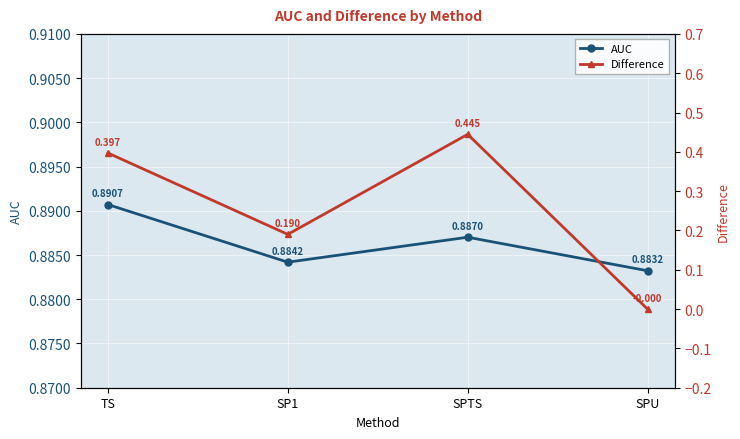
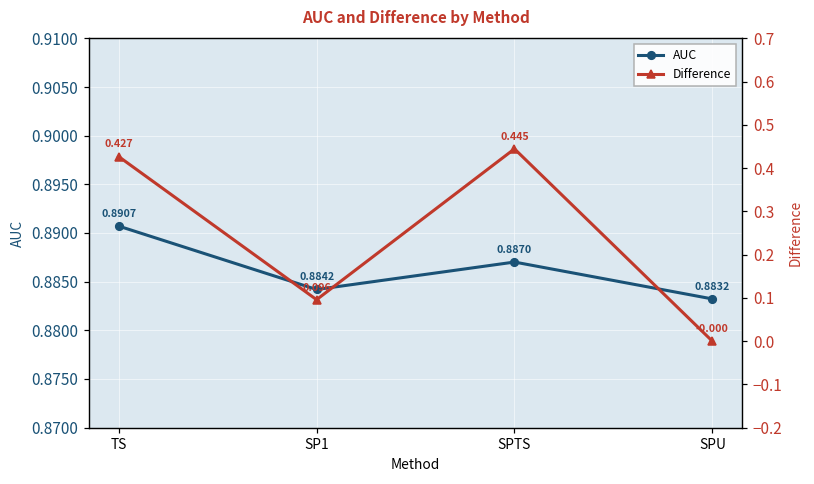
  {
    "AUC": {
      "TS": 0.8907,
      "SP1": 0.8842,
      "SPTS": 0.8870,
      "SPU": 0.8832
    },
    "Difference": {
-     "TS": 0.397,
-     "SP1": 0.190,
+     "TS": 0.427,
+     "SP1": 0.096,
      "SPTS": 0.445,
      "SPU": -0.000
    }
  }
